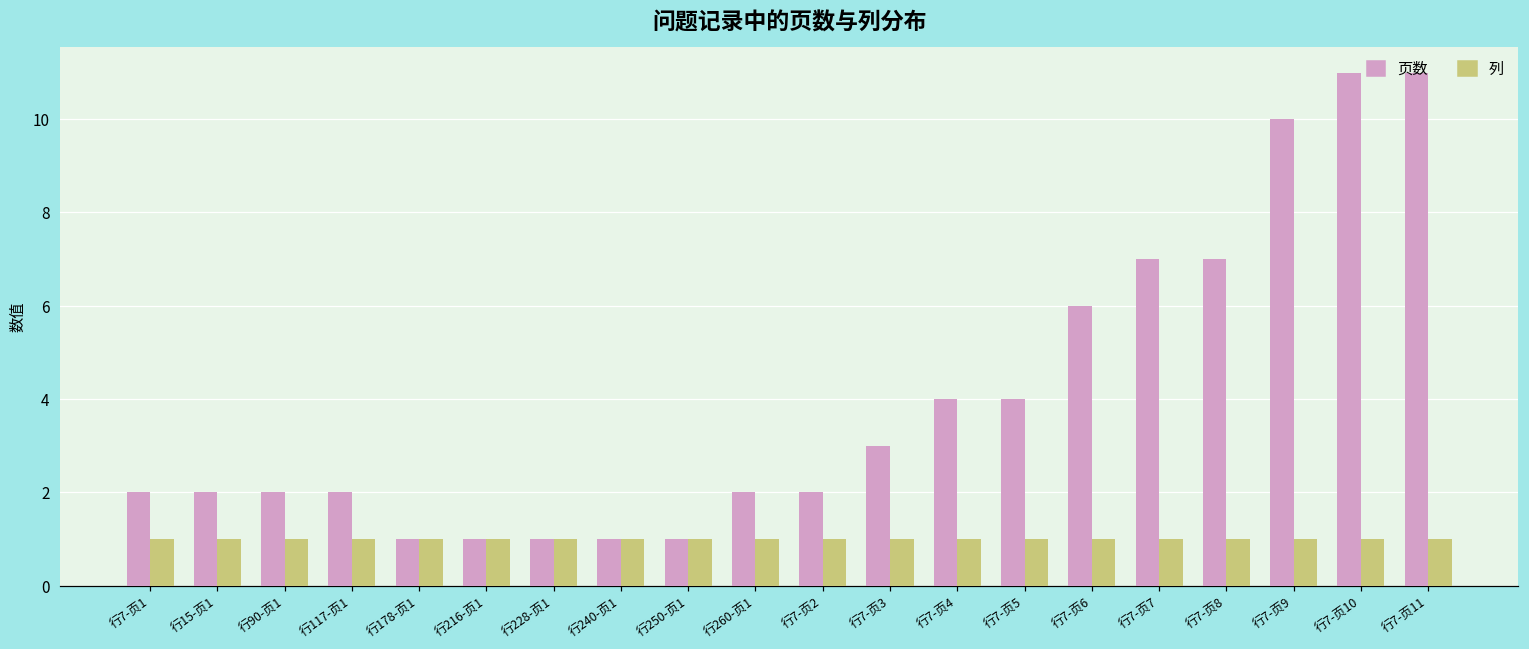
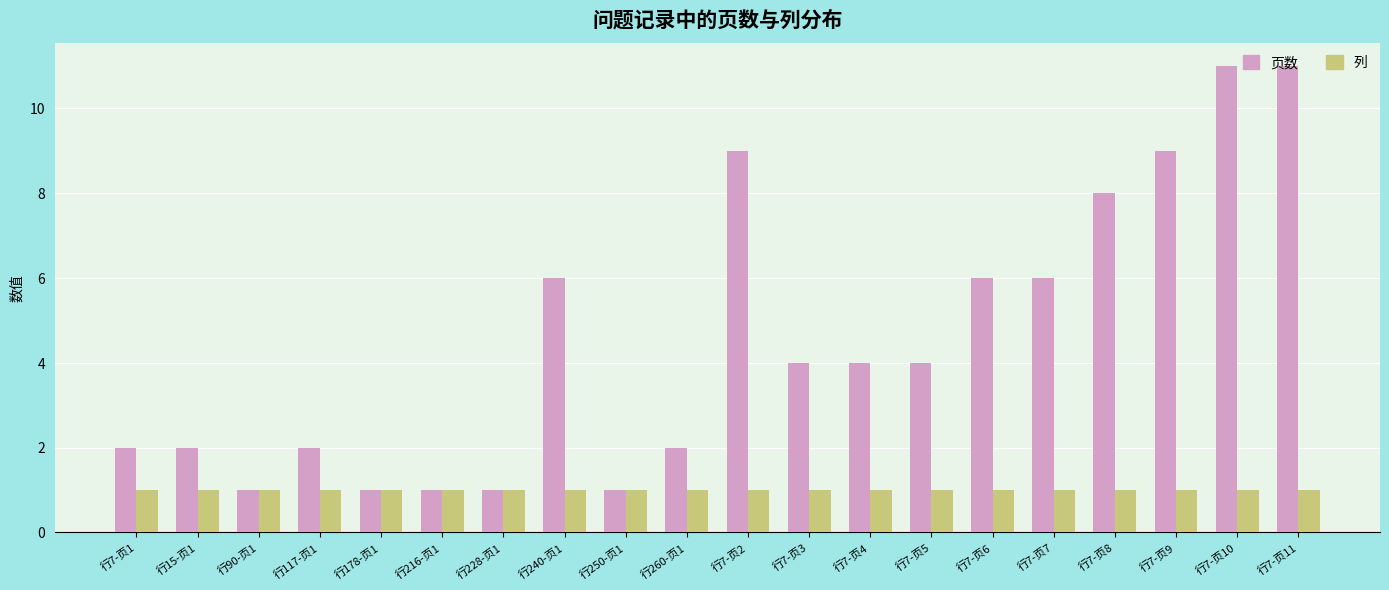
  {
    "页数": {
      "行7-页1": 2,
      "行15-页1": 2,
-     "行90-页1": 2,
+     "行90-页1": 1,
      "行117-页1": 2,
      "行178-页1": 1,
      "行216-页1": 1,
      "行228-页1": 1,
-     "行240-页1": 1,
+     "行240-页1": 6,
      "行250-页1": 1,
      "行260-页1": 2,
-     "行7-页2": 2,
-     "行7-页3": 3,
+     "行7-页2": 9,
+     "行7-页3": 4,
      "行7-页4": 4,
      "行7-页5": 4,
      "行7-页6": 6,
-     "行7-页7": 7,
-     "行7-页8": 7,
-     "行7-页9": 10,
+     "行7-页7": 6,
+     "行7-页8": 8,
+     "行7-页9": 9,
      "行7-页10": 11,
      "行7-页11": 11
    },
    "列": {
      "行7-页1": 1,
      "行15-页1": 1,
      "行90-页1": 1,
      "行117-页1": 1,
      "行178-页1": 1,
      "行216-页1": 1,
      "行228-页1": 1,
      "行240-页1": 1,
      "行250-页1": 1,
      "行260-页1": 1,
      "行7-页2": 1,
      "行7-页3": 1,
      "行7-页4": 1,
      "行7-页5": 1,
      "行7-页6": 1,
      "行7-页7": 1,
      "行7-页8": 1,
      "行7-页9": 1,
      "行7-页10": 1,
      "行7-页11": 1
    }
  }
